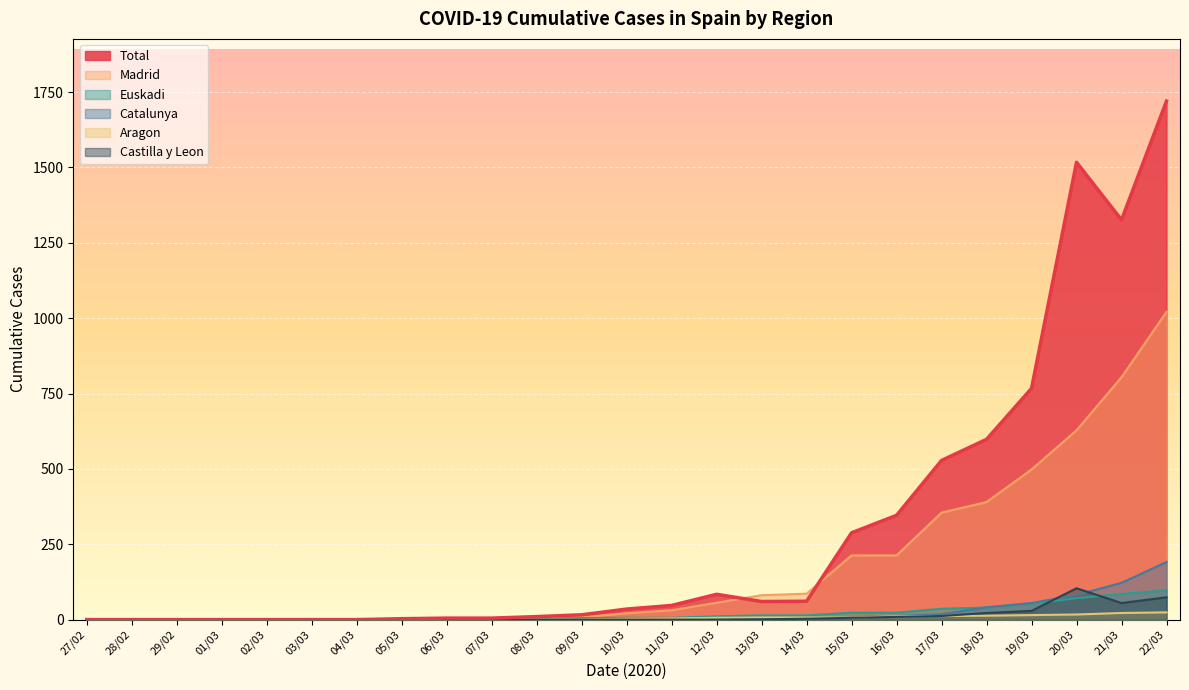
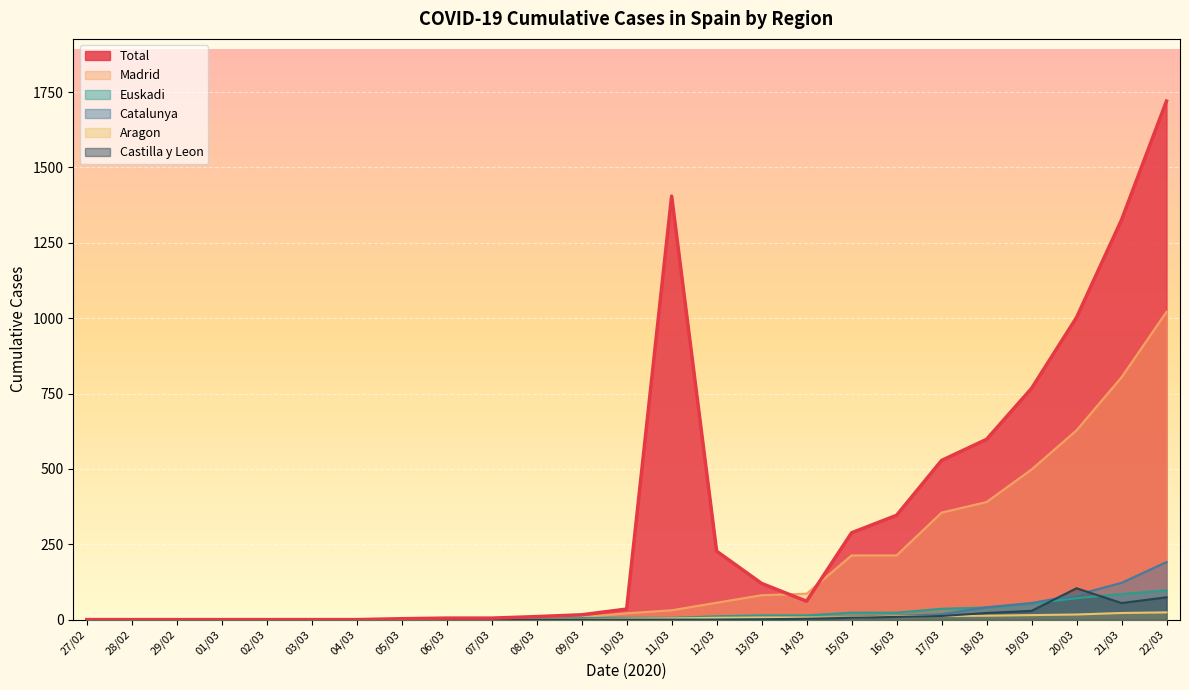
  {
    "Total": {
      "10/03": 40,
-     "11/03": 50,
-     "12/03": 80,
-     "13/03": 60,
+     "11/03": 1410,
+     "12/03": 230,
+     "13/03": 120,
      "14/03": 60,
      "15/03": 290,
      "16/03": 350,
      "17/03": 530,
      "18/03": 600,
      "19/03": 770,
-     "20/03": 1520,
+     "20/03": 1000,
      "21/03": 1330,
      "22/03": 1720
    },
    "Castilla y Leon": {
      "18/03": 20,
      "19/03": 30,
      "20/03": 100,
      "21/03": 60,
      "22/03": 70
    }
  }
